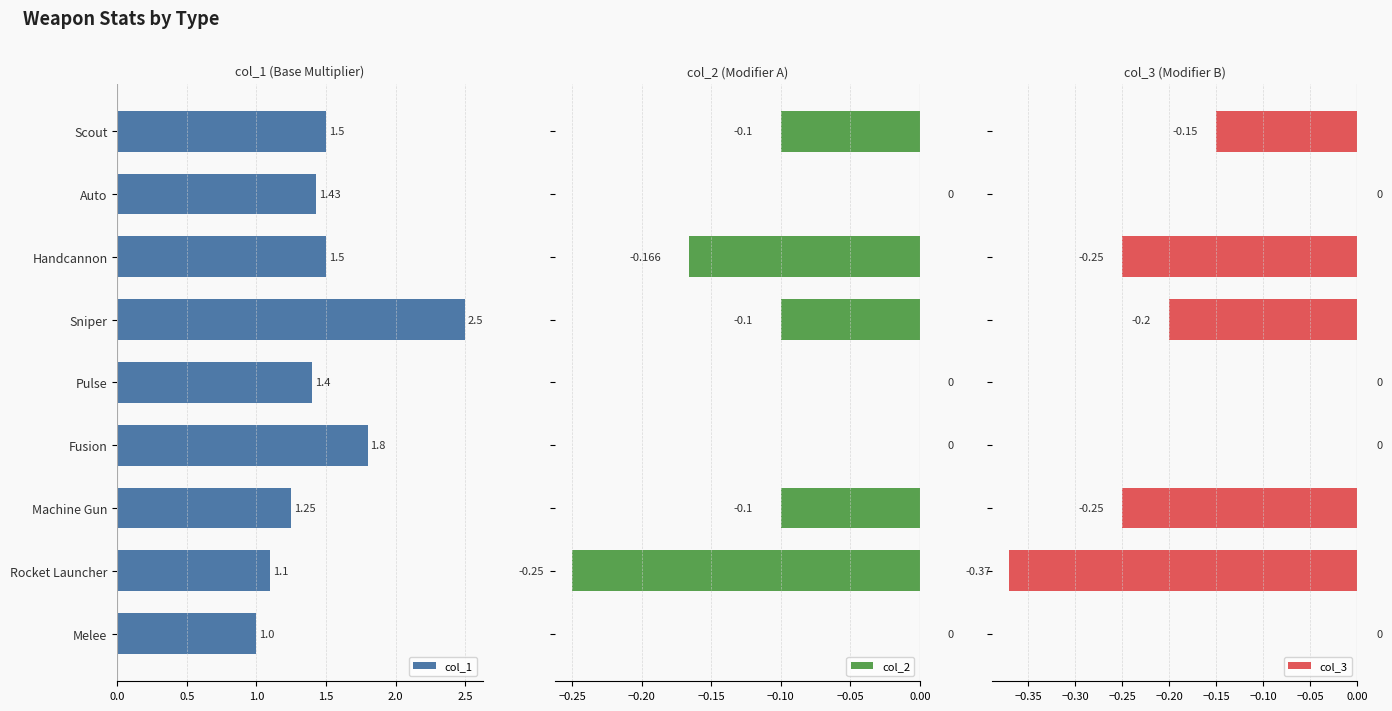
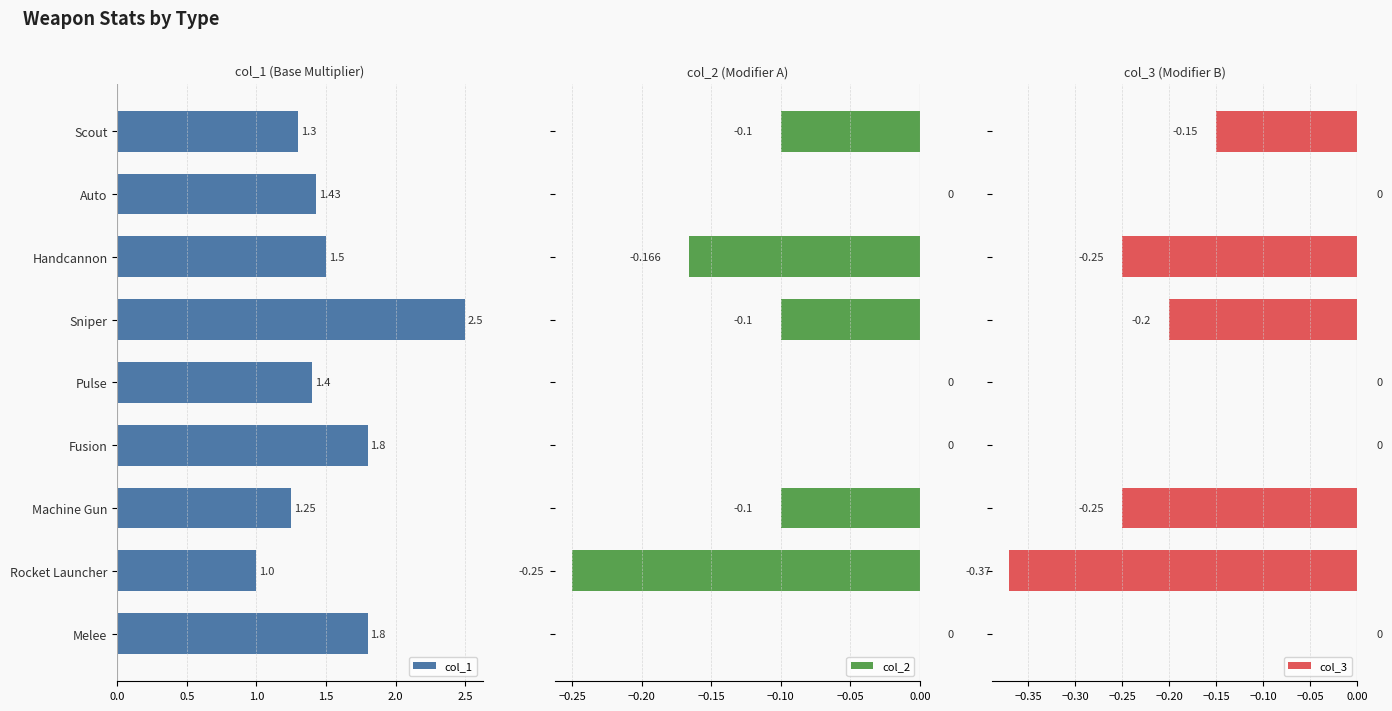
  {
    "col_1 (Base Multiplier)": {
-     "Scout": 1.5,
+     "Scout": 1.3,
      "Auto": 1.43,
      "Handcannon": 1.5,
      "Sniper": 2.5,
      "Pulse": 1.4,
      "Fusion": 1.8,
      "Machine Gun": 1.25,
-     "Rocket Launcher": 1.1,
-     "Melee": 1.0
+     "Rocket Launcher": 1.0,
+     "Melee": 1.8
    }
  }
